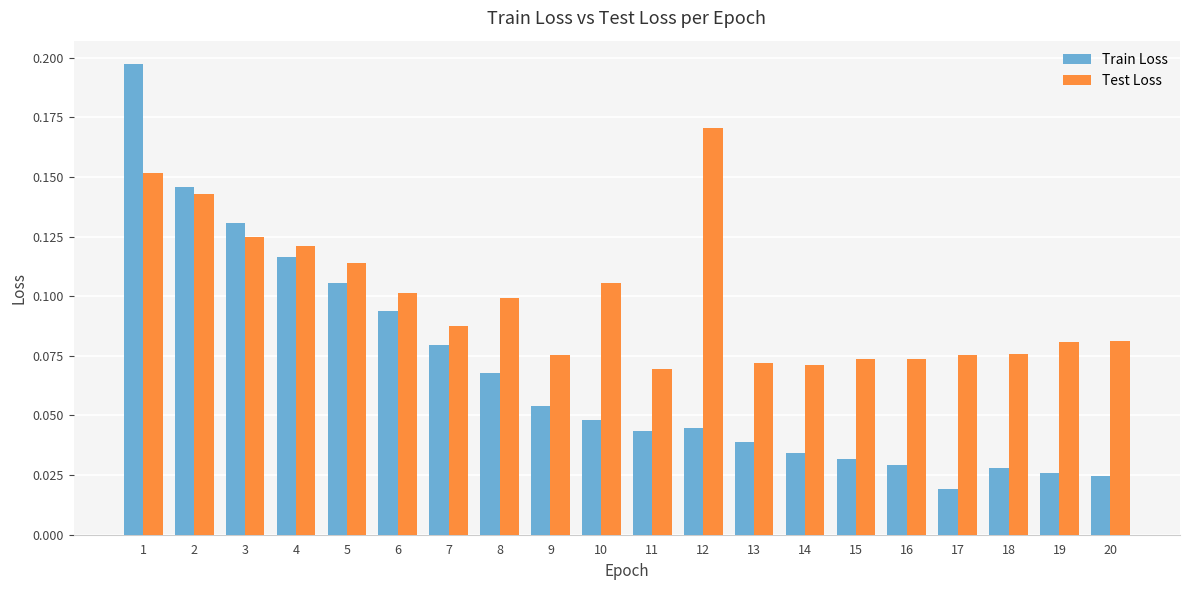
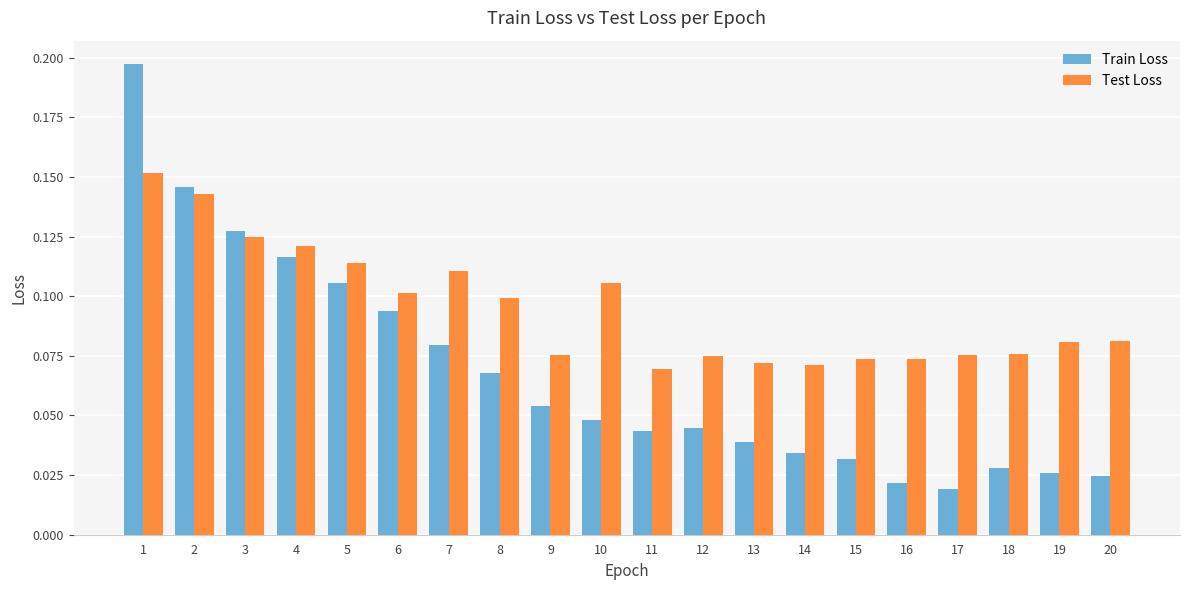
  {
    "Train Loss": {
      "1": 0.197,
      "2": 0.146,
-     "3": 0.131,
+     "3": 0.127,
      "4": 0.117,
      "5": 0.106,
      "6": 0.094,
      "7": 0.079,
      "8": 0.068,
      "9": 0.054,
      "10": 0.048,
      "11": 0.044,
      "12": 0.045,
      "13": 0.039,
      "14": 0.034,
      "15": 0.032,
-     "16": 0.029,
+     "16": 0.022,
      "17": 0.019,
      "18": 0.028,
      "19": 0.026,
      "20": 0.025
    },
    "Test Loss": {
      "1": 0.152,
      "2": 0.143,
      "3": 0.125,
      "4": 0.121,
      "5": 0.114,
      "6": 0.102,
-     "7": 0.087,
+     "7": 0.111,
      "8": 0.099,
      "9": 0.075,
      "10": 0.106,
      "11": 0.070,
-     "12": 0.170,
+     "12": 0.075,
      "13": 0.072,
      "14": 0.071,
      "15": 0.074,
      "16": 0.074,
      "17": 0.075,
      "18": 0.076,
      "19": 0.081,
      "20": 0.081
    }
  }
